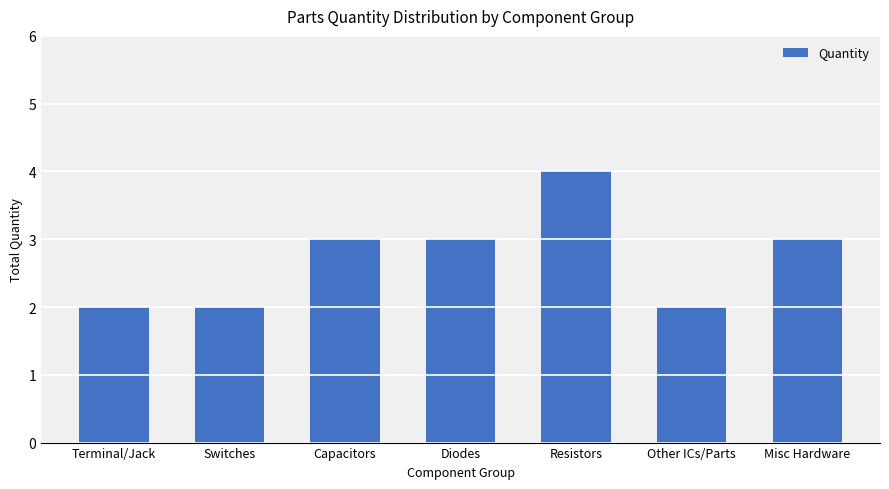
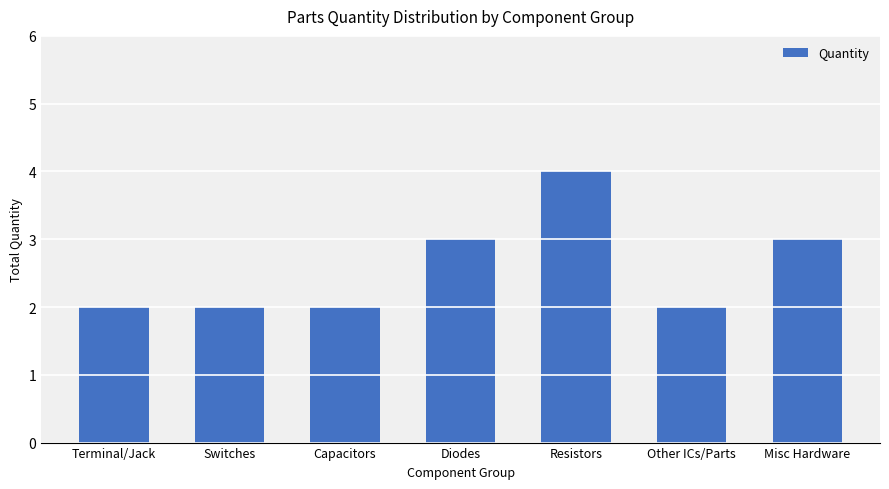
  {
    "Terminal/Jack": 2,
    "Switches": 2,
-   "Capacitors": 3,
+   "Capacitors": 2,
    "Diodes": 3,
    "Resistors": 4,
    "Other ICs/Parts": 2,
    "Misc Hardware": 3
  }
